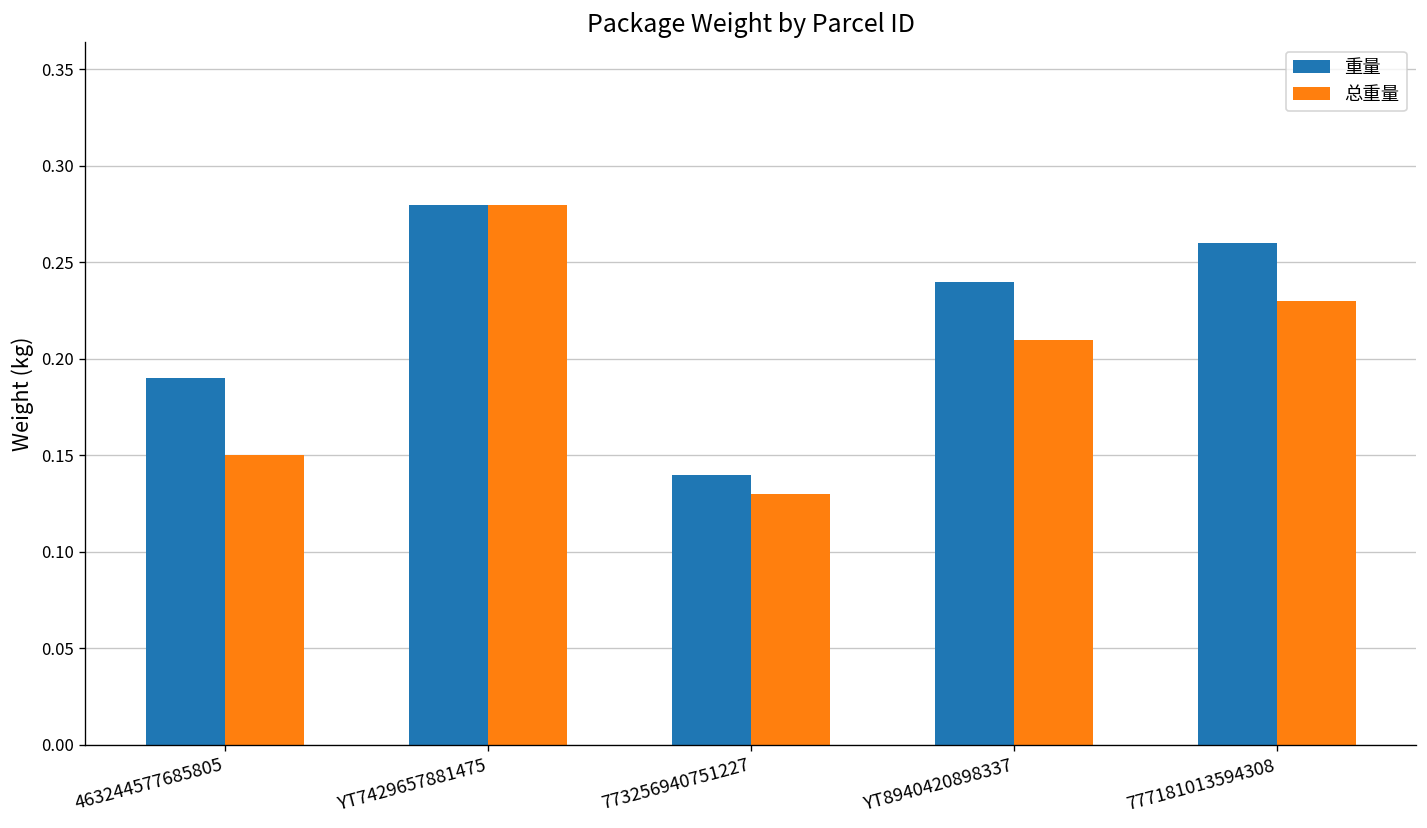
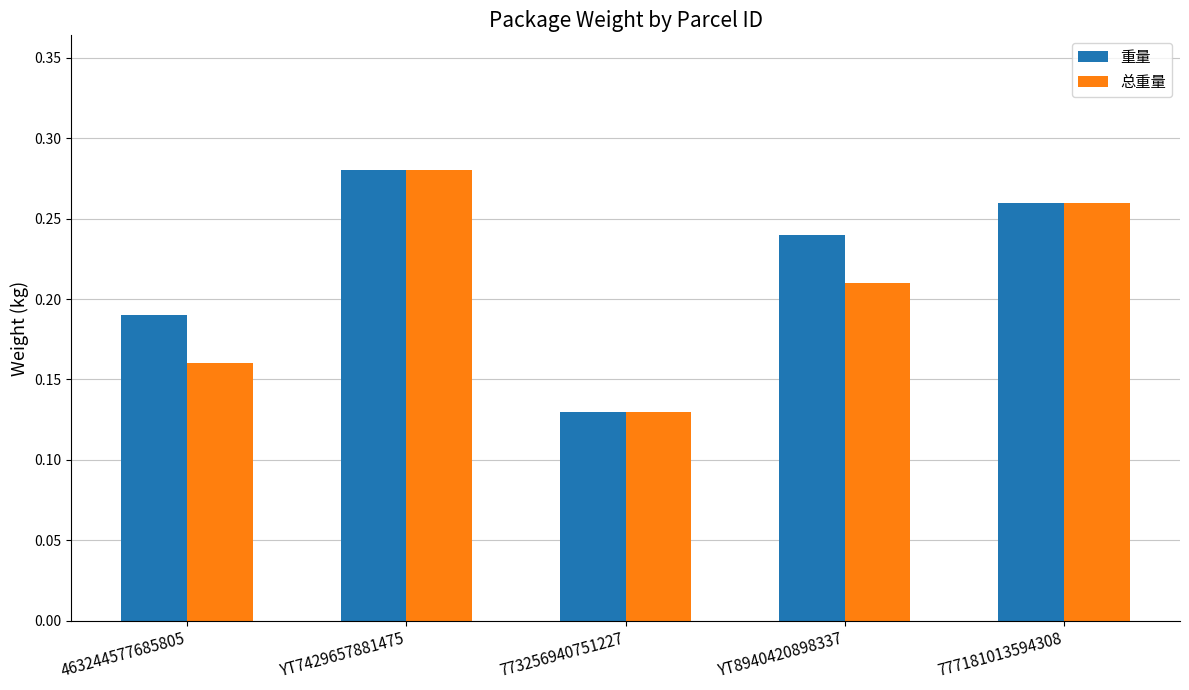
  {
    "重量": {
      "463244577685805": 0.19,
      "YT7429657881475": 0.28,
-     "773256940751227": 0.14,
+     "773256940751227": 0.13,
      "YT8940420898337": 0.24,
      "777181013594308": 0.26
    },
    "总重量": {
-     "463244577685805": 0.15,
+     "463244577685805": 0.16,
      "YT7429657881475": 0.28,
      "773256940751227": 0.13,
      "YT8940420898337": 0.21,
-     "777181013594308": 0.23
+     "777181013594308": 0.26
    }
  }
